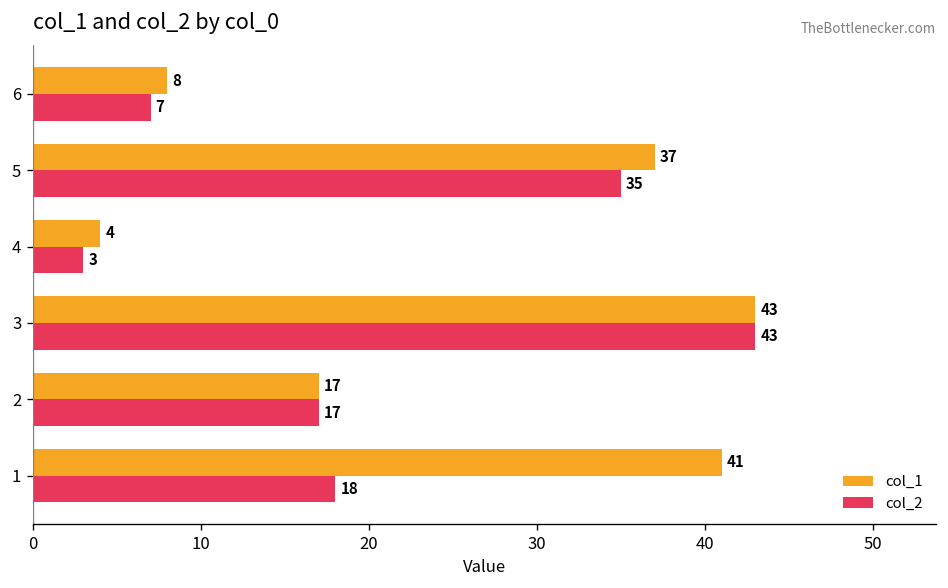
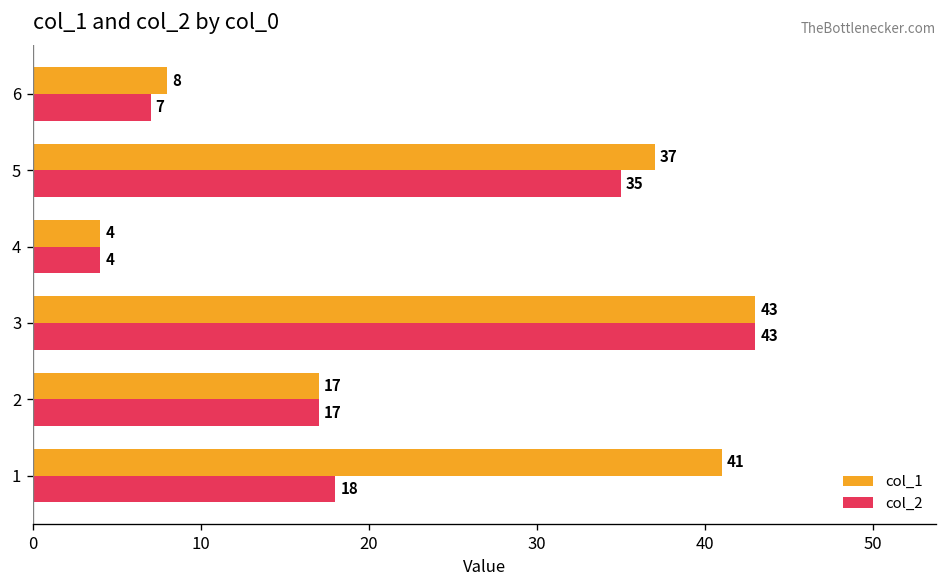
  {
    "col_1": {
      "6": 8,
      "5": 37,
      "4": 4,
      "3": 43,
      "2": 17,
      "1": 41
    },
    "col_2": {
      "6": 7,
      "5": 35,
-     "4": 3,
+     "4": 4,
      "3": 43,
      "2": 17,
      "1": 18
    }
  }
